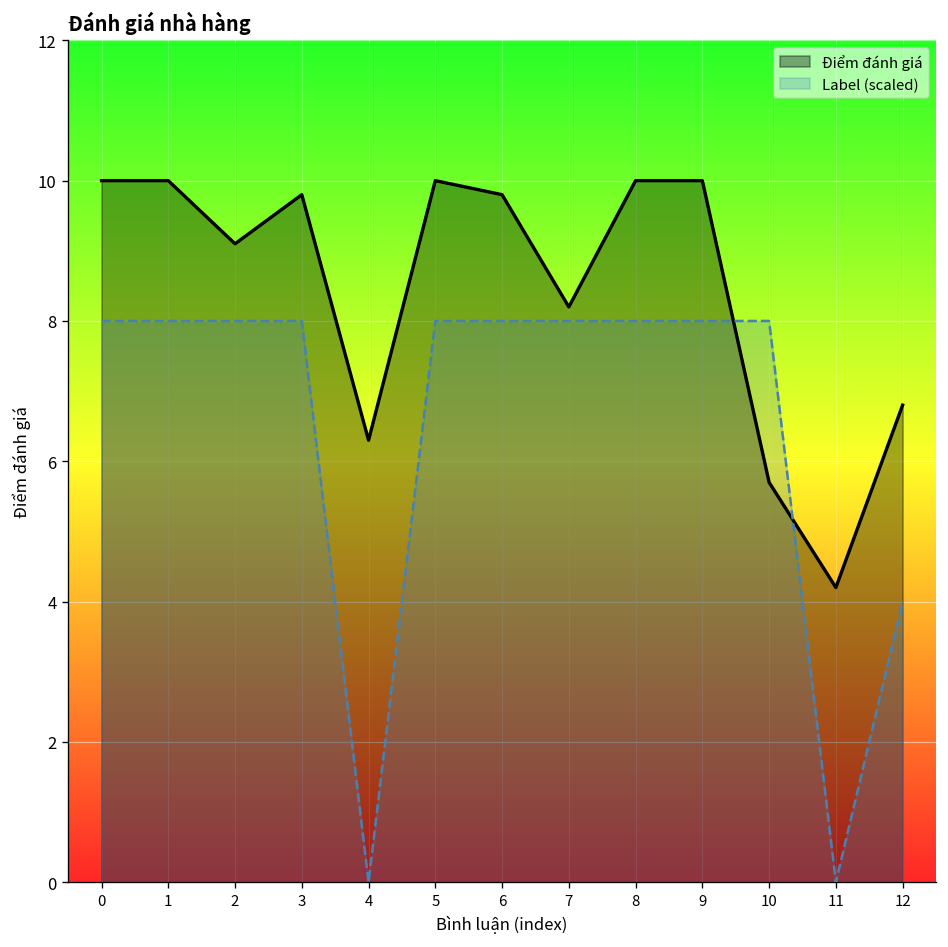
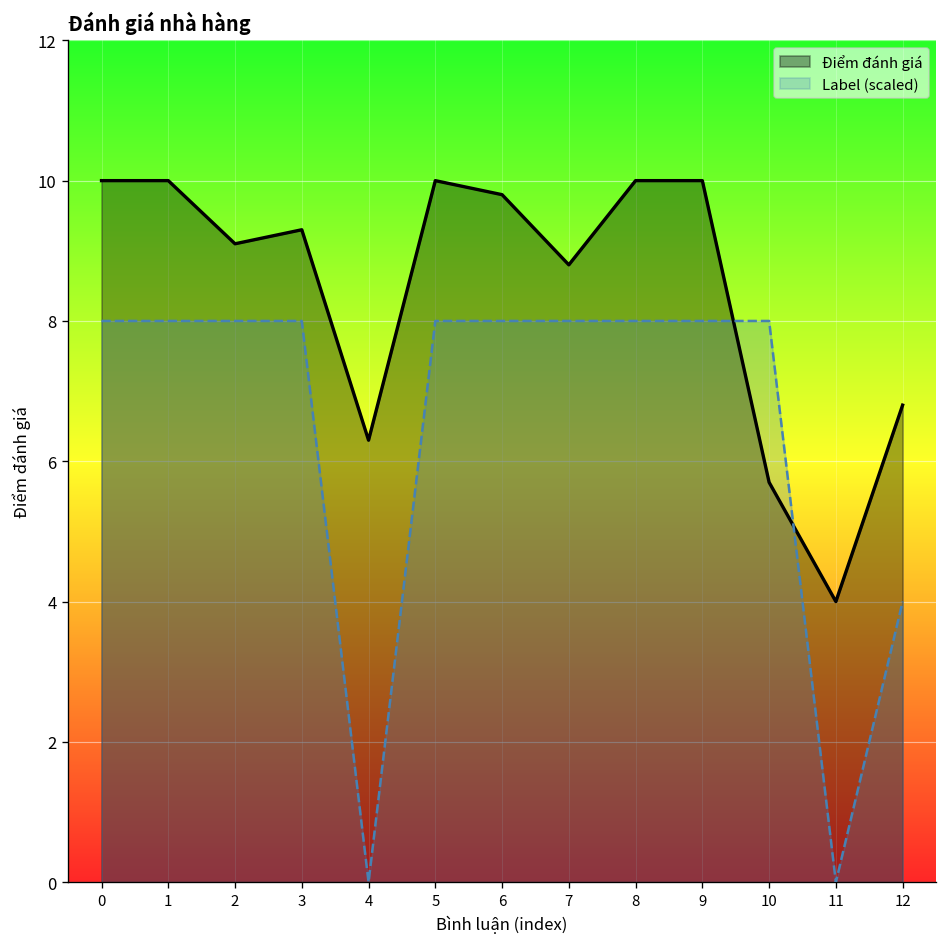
  {
    "Điểm đánh giá": {
      "0": 10.0,
      "1": 10.0,
      "2": 9.1,
-     "3": 9.8,
+     "3": 9.3,
      "4": 6.3,
      "5": 10.0,
      "6": 9.8,
-     "7": 8.2,
+     "7": 8.8,
      "8": 10.0,
      "9": 10.0,
      "10": 5.7,
-     "11": 4.2,
+     "11": 4.0,
      "12": 6.8
    },
    "Label (scaled)": {
      "0": 8.0,
      "1": 8.0,
      "2": 8.0,
      "3": 8.0,
      "4": 0.0,
      "5": 8.0,
      "6": 8.0,
      "7": 8.0,
      "8": 8.0,
      "9": 8.0,
      "10": 8.0,
      "11": 0.0,
      "12": 4.0
    }
  }
